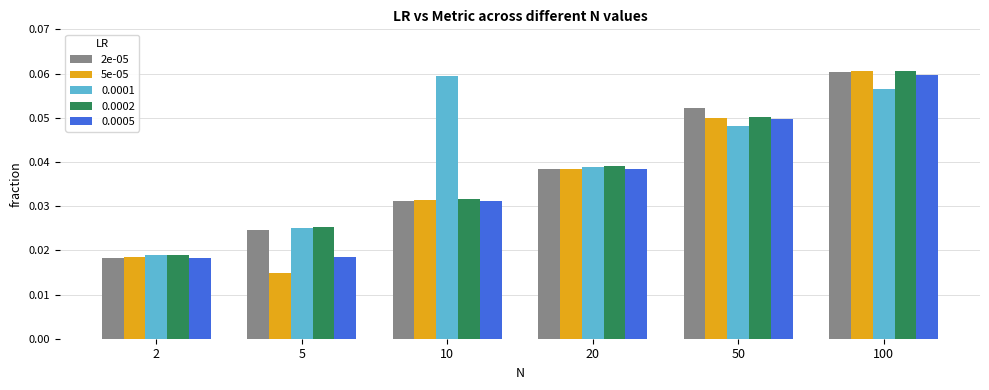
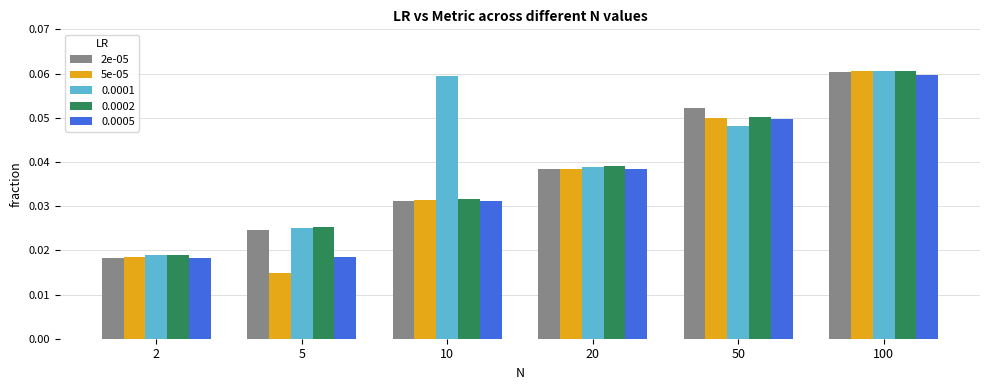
  {
    "2e-05": {
      "2": 0.018,
      "5": 0.025,
      "10": 0.031,
      "20": 0.038,
      "50": 0.052,
      "100": 0.060
    },
    "5e-05": {
      "2": 0.018,
      "5": 0.015,
      "10": 0.031,
      "20": 0.038,
      "50": 0.050,
      "100": 0.060
    },
    "0.0001": {
      "2": 0.019,
      "5": 0.025,
      "10": 0.059,
      "20": 0.039,
      "50": 0.048,
-     "100": 0.056
+     "100": 0.060
    },
    "0.0002": {
      "2": 0.019,
      "5": 0.025,
      "10": 0.032,
      "20": 0.039,
      "50": 0.050,
      "100": 0.061
    },
    "0.0005": {
      "2": 0.018,
      "5": 0.019,
      "10": 0.031,
      "20": 0.038,
      "50": 0.050,
      "100": 0.060
    }
  }
